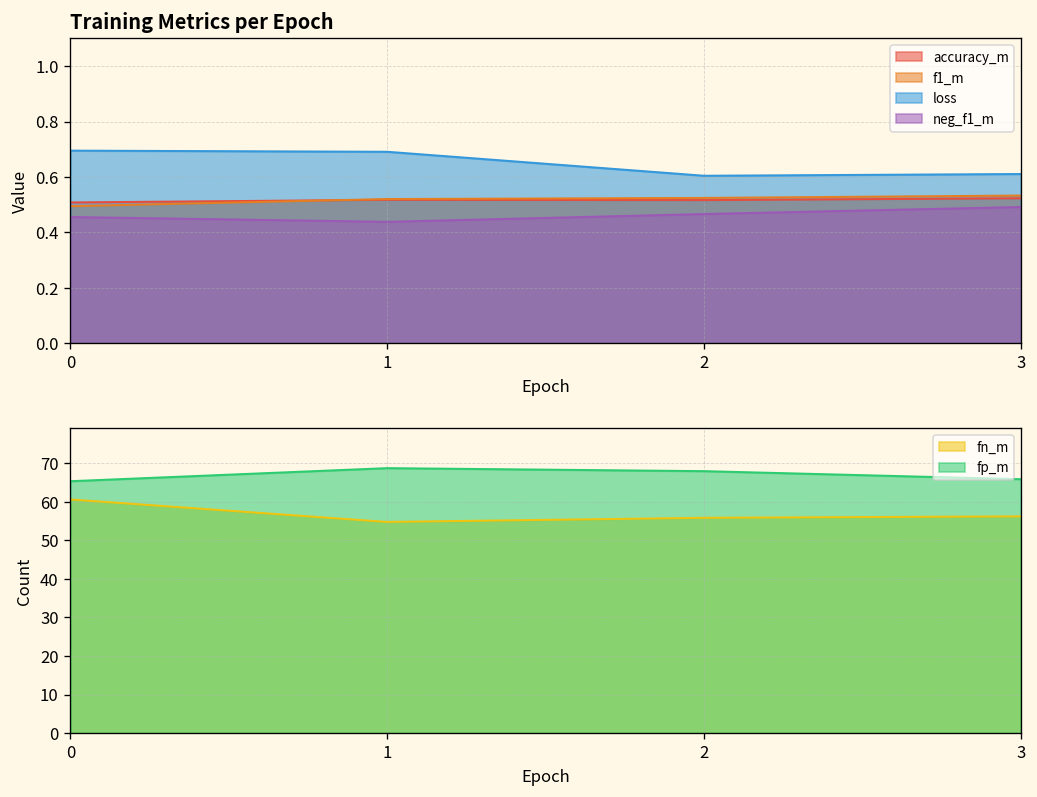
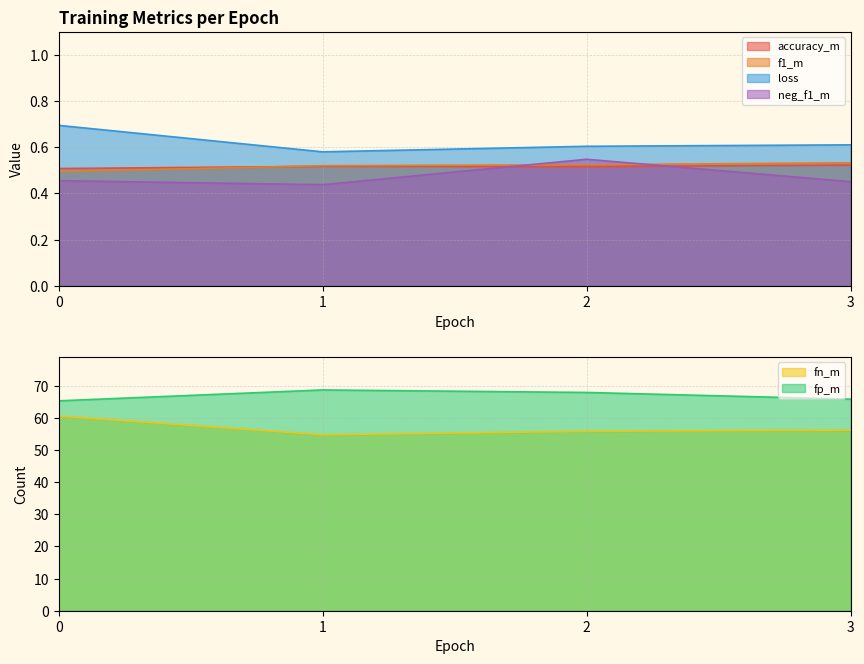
  {
    "Training Metrics per Epoch": {
      "loss": {
        "0": 0.70,
-       "1": 0.69,
+       "1": 0.58,
        "2": 0.60,
        "3": 0.61
      },
      "neg_f1_m": {
        "0": 0.46,
        "1": 0.44,
-       "2": 0.47,
-       "3": 0.49
+       "2": 0.55,
+       "3": 0.45
      }
    }
  }
